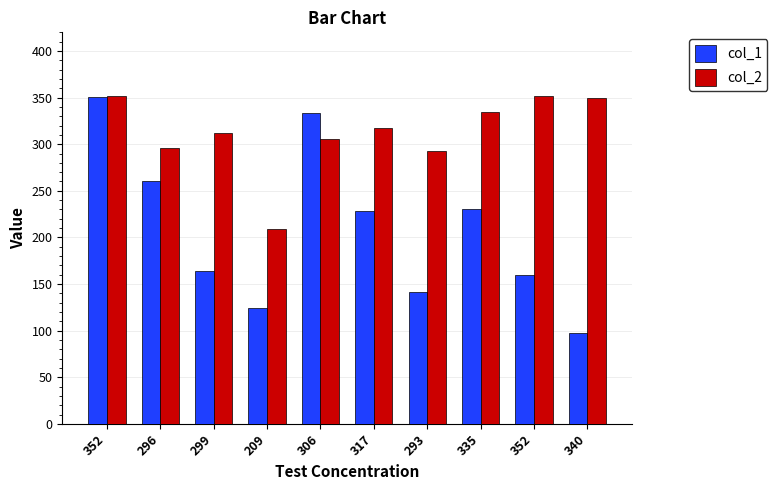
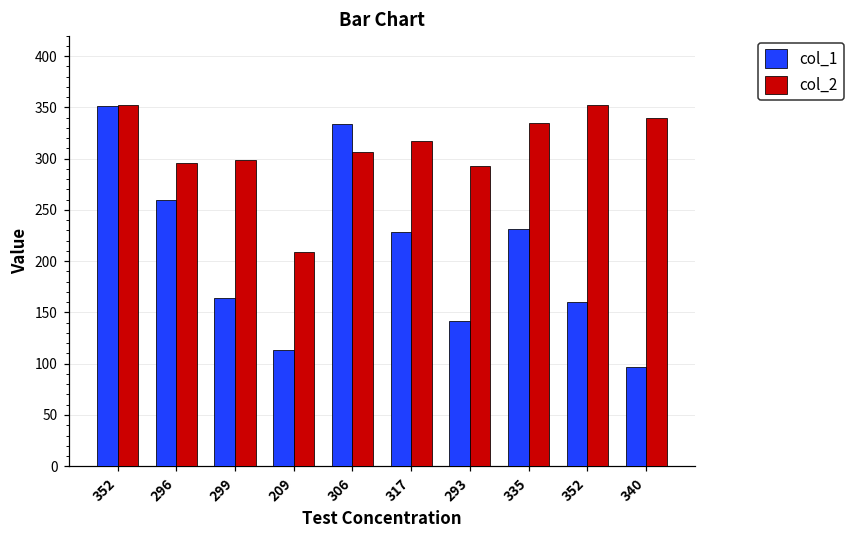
  {
    "col_1": {
      "296": 260,
      "299": 160,
-     "209": 120,
+     "209": 110,
      "306": 330,
      "317": 230,
      "293": 140,
      "335": 230,
      "340": 100
    },
    "col_2": {
      "296": 300,
-     "299": 310,
+     "299": 300,
      "209": 210,
      "306": 310,
      "317": 320,
      "293": 290,
      "335": 340,
-     "340": 350
+     "340": 340
    }
  }
